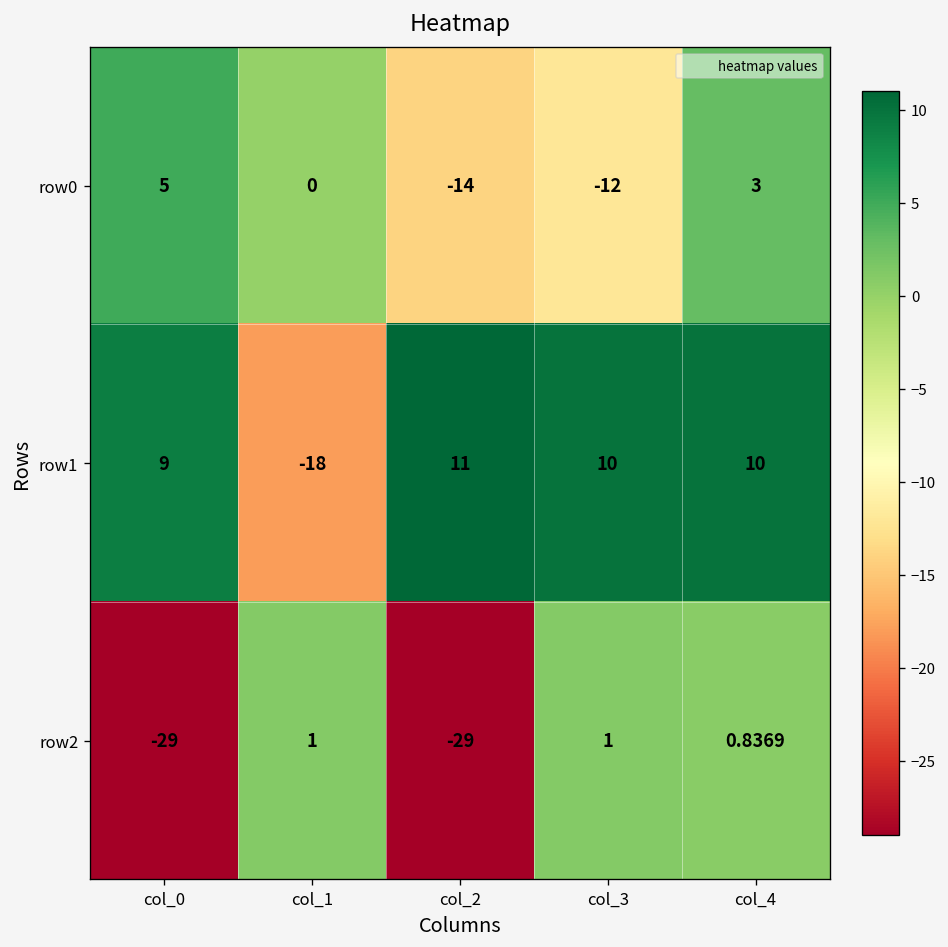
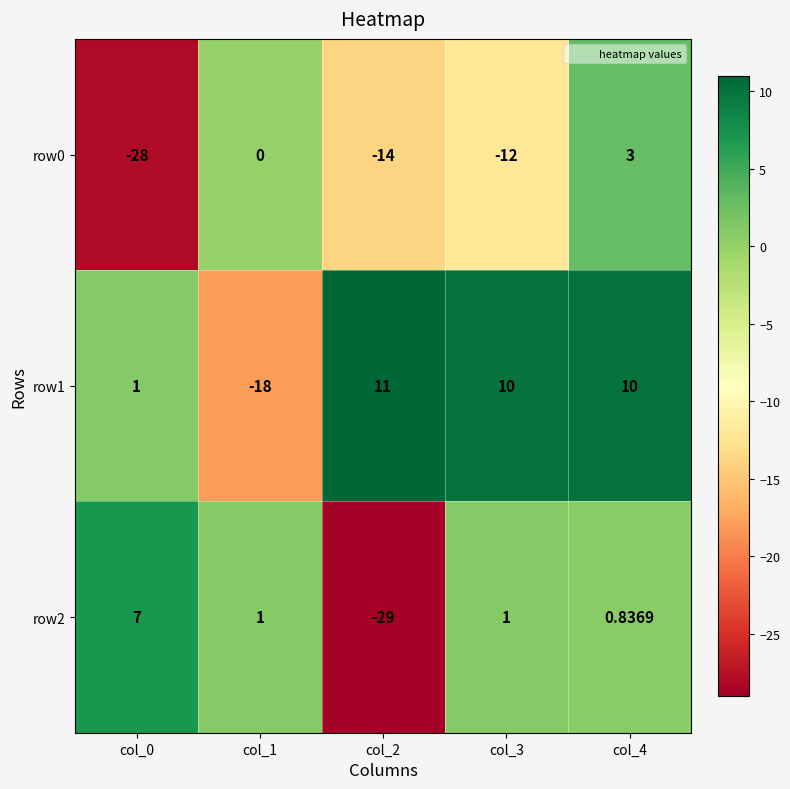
  {
    "row0": {
-     "col_0": 5,
+     "col_0": -28,
      "col_1": 0,
      "col_2": -14,
      "col_3": -12,
      "col_4": 3
    },
    "row1": {
-     "col_0": 9,
+     "col_0": 1,
      "col_1": -18,
      "col_2": 11,
      "col_3": 10,
      "col_4": 10
    },
    "row2": {
-     "col_0": -29,
+     "col_0": 7,
      "col_1": 1,
      "col_2": -29,
      "col_3": 1,
      "col_4": 0.8369
    }
  }
